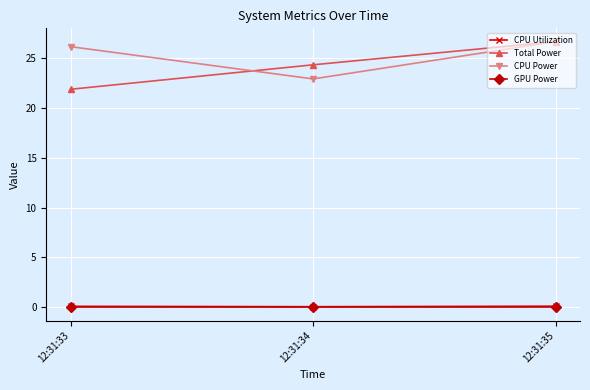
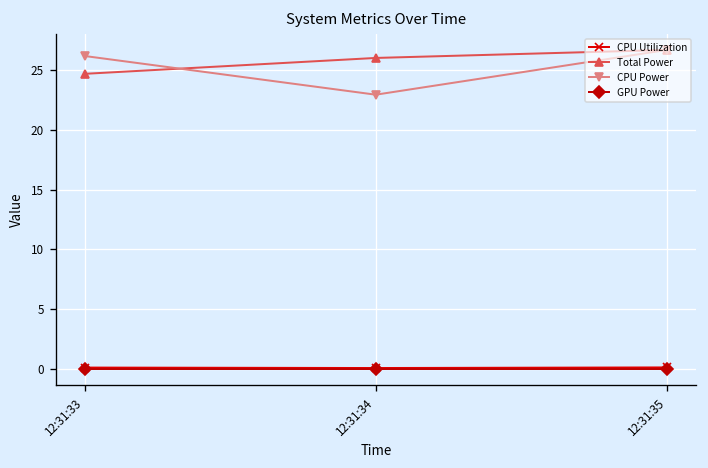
  {
    "Total Power": {
-     "12:31:33": 22,
-     "12:31:34": 24
+     "12:31:33": 25,
+     "12:31:34": 26
    },
    "CPU Power": {
      "12:31:33": 26,
      "12:31:34": 23
    }
  }
